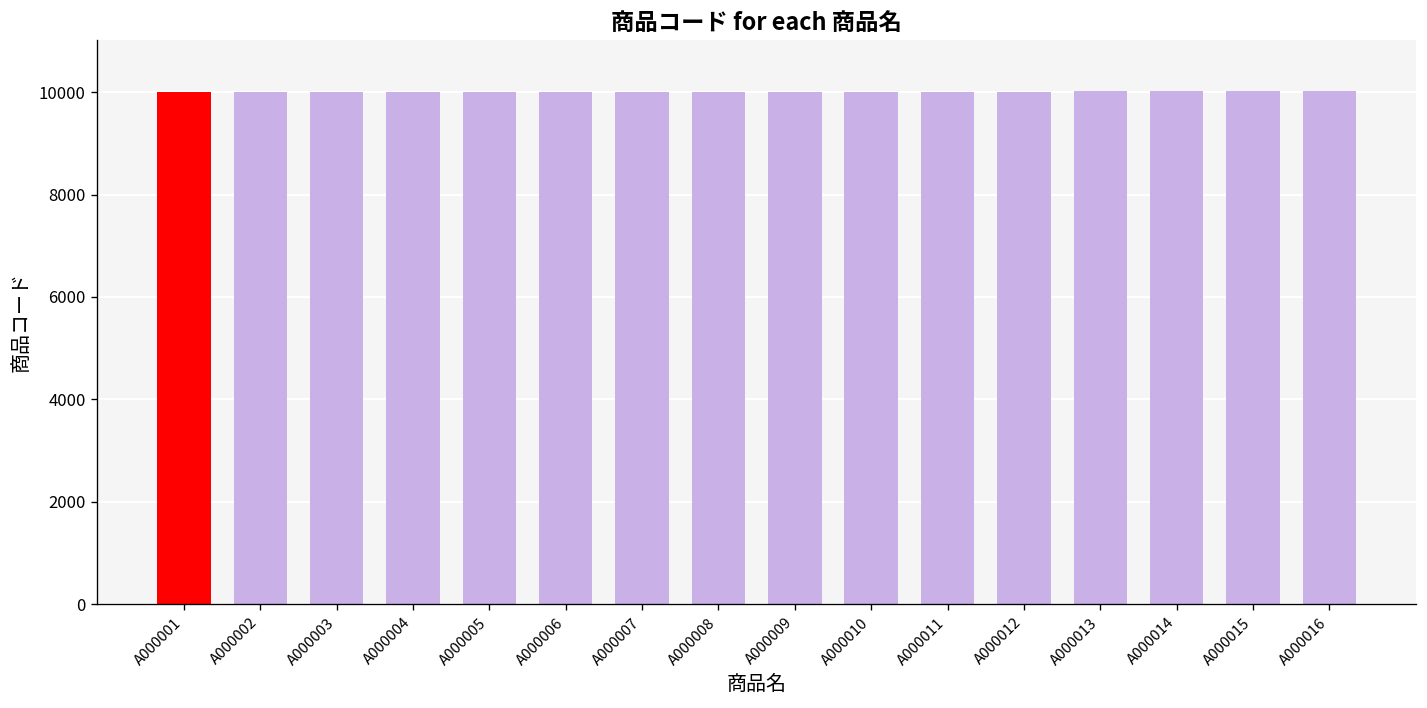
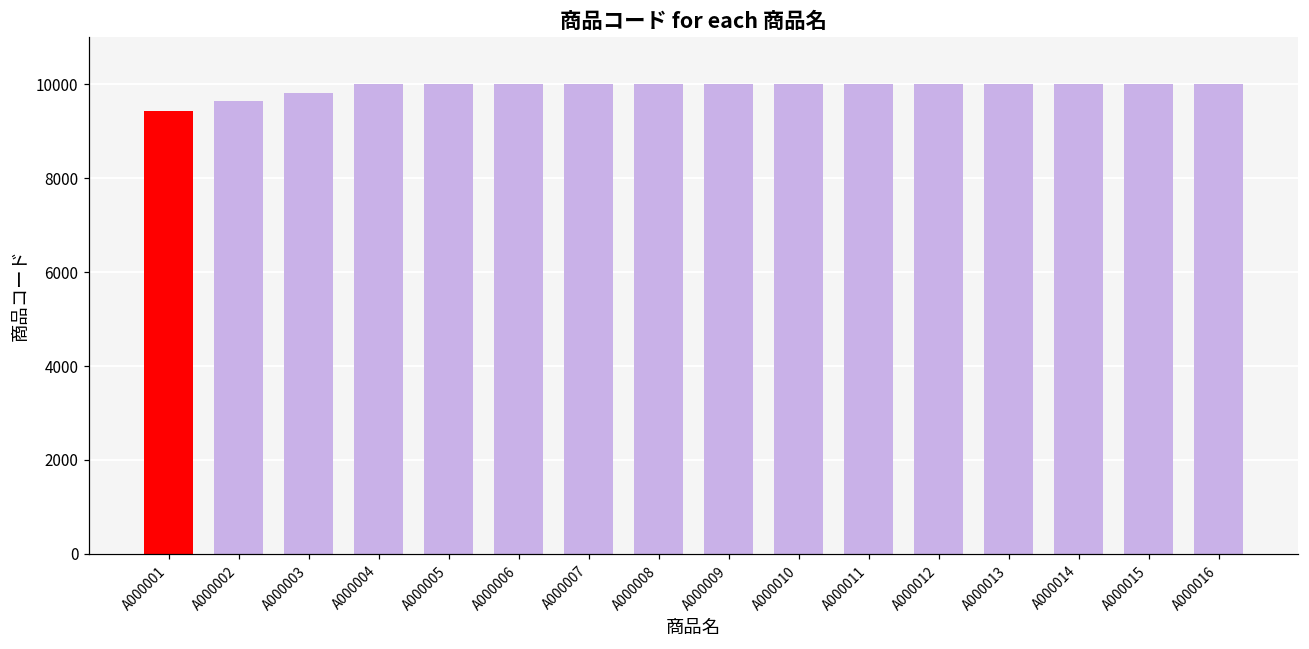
  {
-   "A000001": 10000,
-   "A000002": 10000,
-   "A000003": 10000,
+   "A000001": 9400,
+   "A000002": 9600,
+   "A000003": 9800,
    "A000004": 10000,
    "A000005": 10000,
    "A000006": 10000,
    "A000007": 10000,
    "A000008": 10000,
    "A000009": 10000,
    "A000010": 10000,
    "A000011": 10000,
    "A000012": 10000,
    "A000013": 10000,
    "A000014": 10000,
    "A000015": 10000,
    "A000016": 10000
  }
